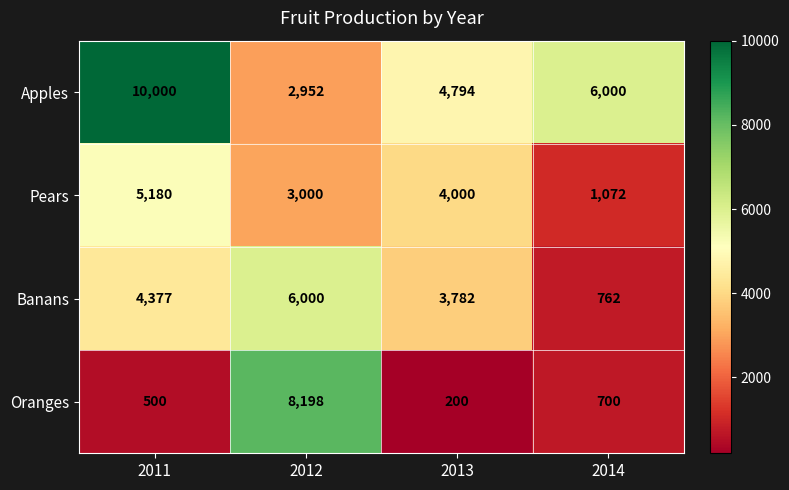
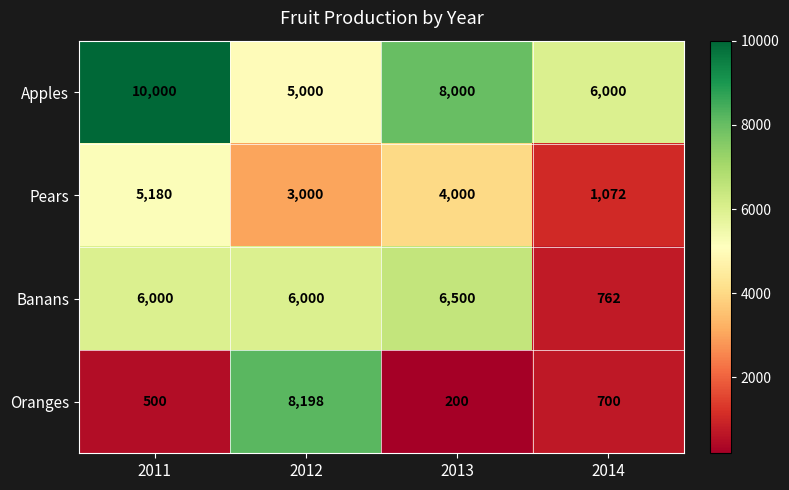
  {
    "Apples": {
      "2011": "10,000",
-     "2012": "2,952",
-     "2013": "4,794",
+     "2012": "5,000",
+     "2013": "8,000",
      "2014": "6,000"
    },
    "Pears": {
      "2011": "5,180",
      "2012": "3,000",
      "2013": "4,000",
      "2014": "1,072"
    },
    "Banans": {
-     "2011": "4,377",
+     "2011": "6,000",
      "2012": "6,000",
-     "2013": "3,782",
+     "2013": "6,500",
      "2014": "762"
    },
    "Oranges": {
      "2011": "500",
      "2012": "8,198",
      "2013": "200",
      "2014": "700"
    }
  }
